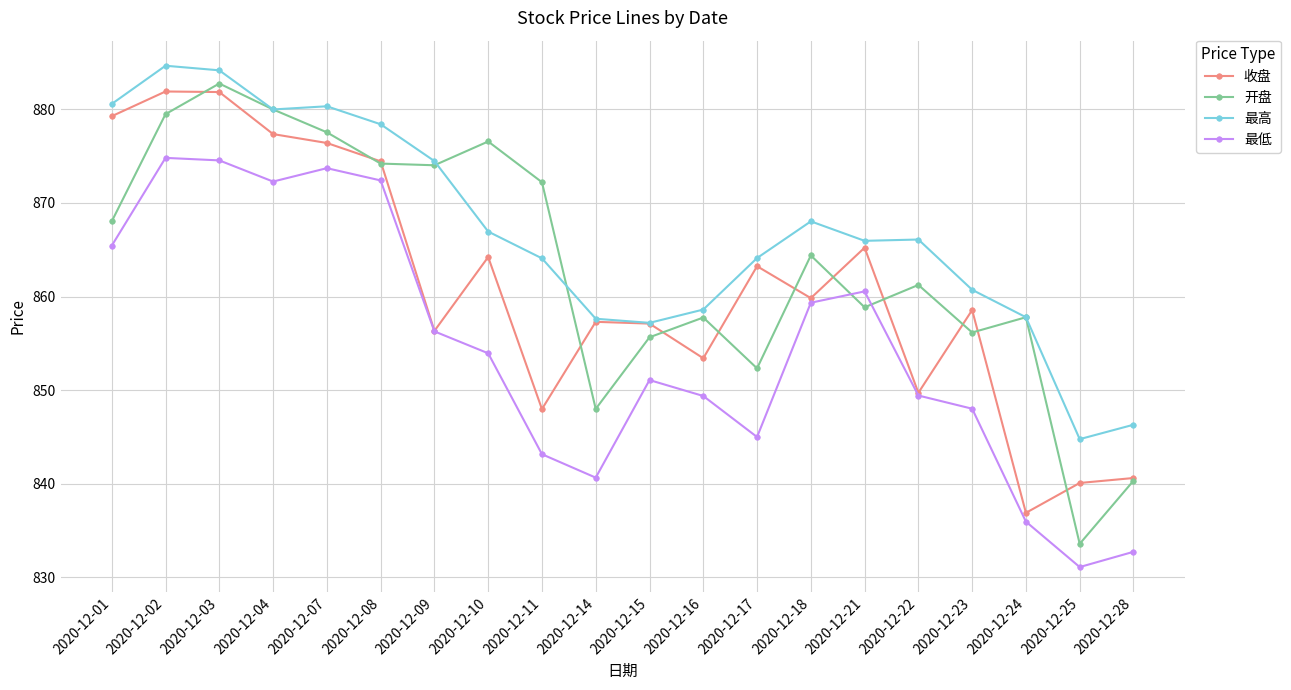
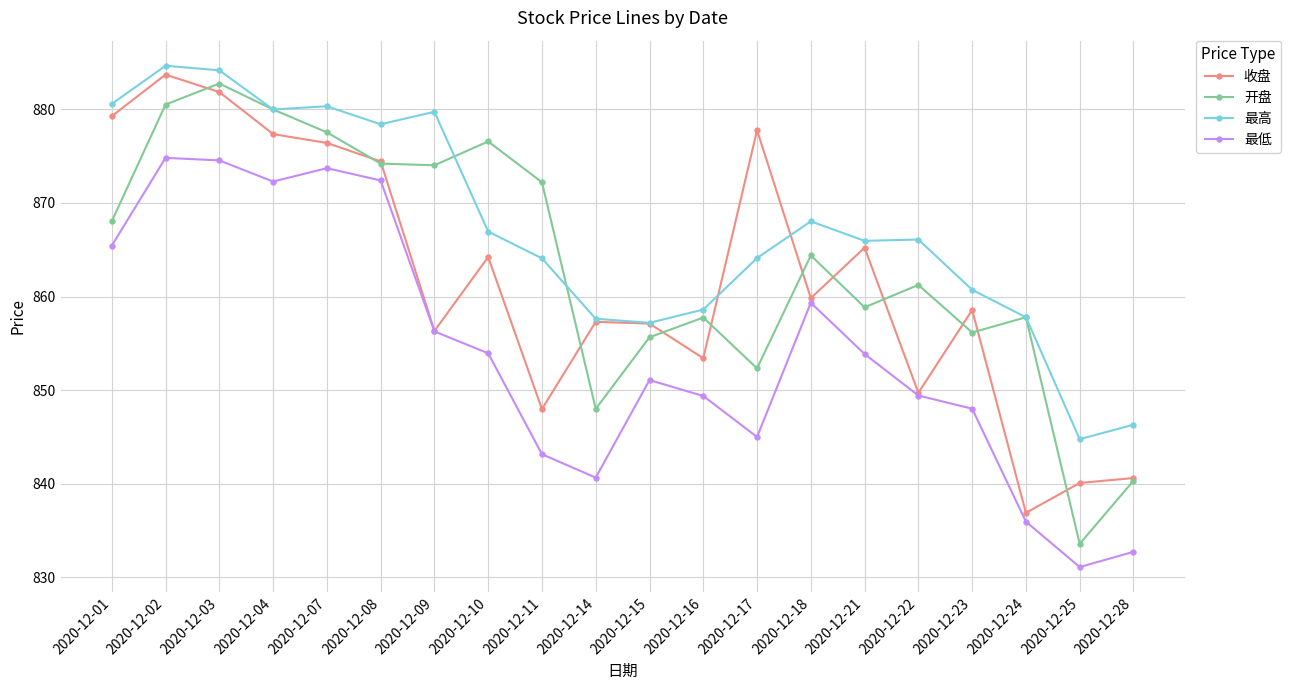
  {
    "收盘": {
      "2020-12-01": 879,
-     "2020-12-02": 882,
+     "2020-12-02": 884,
      "2020-12-03": 882,
      "2020-12-04": 877,
      "2020-12-07": 876,
      "2020-12-10": 864,
      "2020-12-11": 848,
      "2020-12-14": 857,
      "2020-12-16": 853,
-     "2020-12-17": 863,
+     "2020-12-17": 878,
      "2020-12-18": 860,
      "2020-12-21": 865,
      "2020-12-22": 850,
      "2020-12-23": 859,
      "2020-12-24": 837,
      "2020-12-25": 840,
      "2020-12-28": 841
    },
    "开盘": {
      "2020-12-01": 868,
-     "2020-12-02": 879,
+     "2020-12-02": 881,
      "2020-12-03": 883,
      "2020-12-07": 878,
      "2020-12-09": 874,
      "2020-12-10": 877,
      "2020-12-11": 872,
      "2020-12-14": 848,
      "2020-12-15": 856,
      "2020-12-16": 858,
      "2020-12-17": 852,
      "2020-12-18": 864,
      "2020-12-21": 859,
      "2020-12-22": 861,
      "2020-12-23": 856,
      "2020-12-25": 834,
      "2020-12-28": 840
    },
    "最高": {
      "2020-12-01": 881,
      "2020-12-02": 885,
      "2020-12-03": 884,
      "2020-12-07": 880,
      "2020-12-08": 878,
-     "2020-12-09": 874,
+     "2020-12-09": 880,
      "2020-12-10": 867,
      "2020-12-11": 864,
      "2020-12-14": 858,
      "2020-12-16": 859,
      "2020-12-17": 864,
      "2020-12-18": 868,
      "2020-12-21": 866,
      "2020-12-22": 866,
      "2020-12-23": 861,
      "2020-12-25": 845,
      "2020-12-28": 846
    },
    "最低": {
      "2020-12-01": 865,
      "2020-12-02": 875,
      "2020-12-03": 875,
      "2020-12-04": 872,
      "2020-12-07": 874,
      "2020-12-08": 872,
      "2020-12-10": 854,
      "2020-12-11": 843,
      "2020-12-14": 841,
      "2020-12-15": 851,
      "2020-12-16": 849,
      "2020-12-17": 845,
      "2020-12-18": 859,
-     "2020-12-21": 861,
+     "2020-12-21": 854,
      "2020-12-22": 849,
      "2020-12-23": 848,
      "2020-12-24": 836,
      "2020-12-25": 831,
      "2020-12-28": 833
    }
  }
